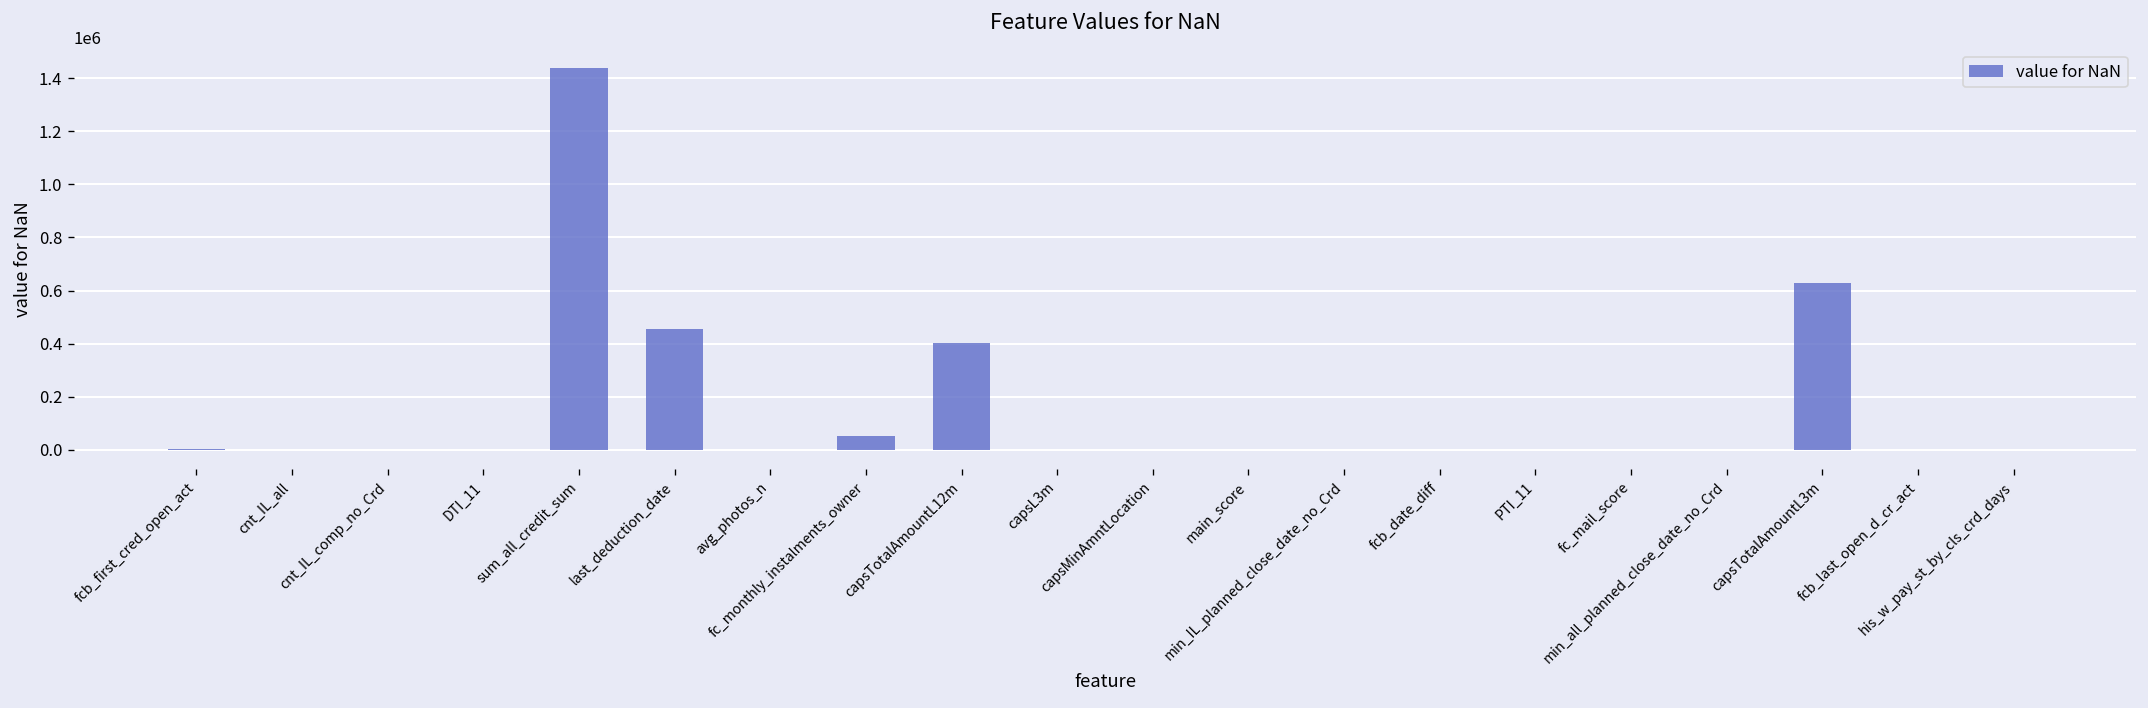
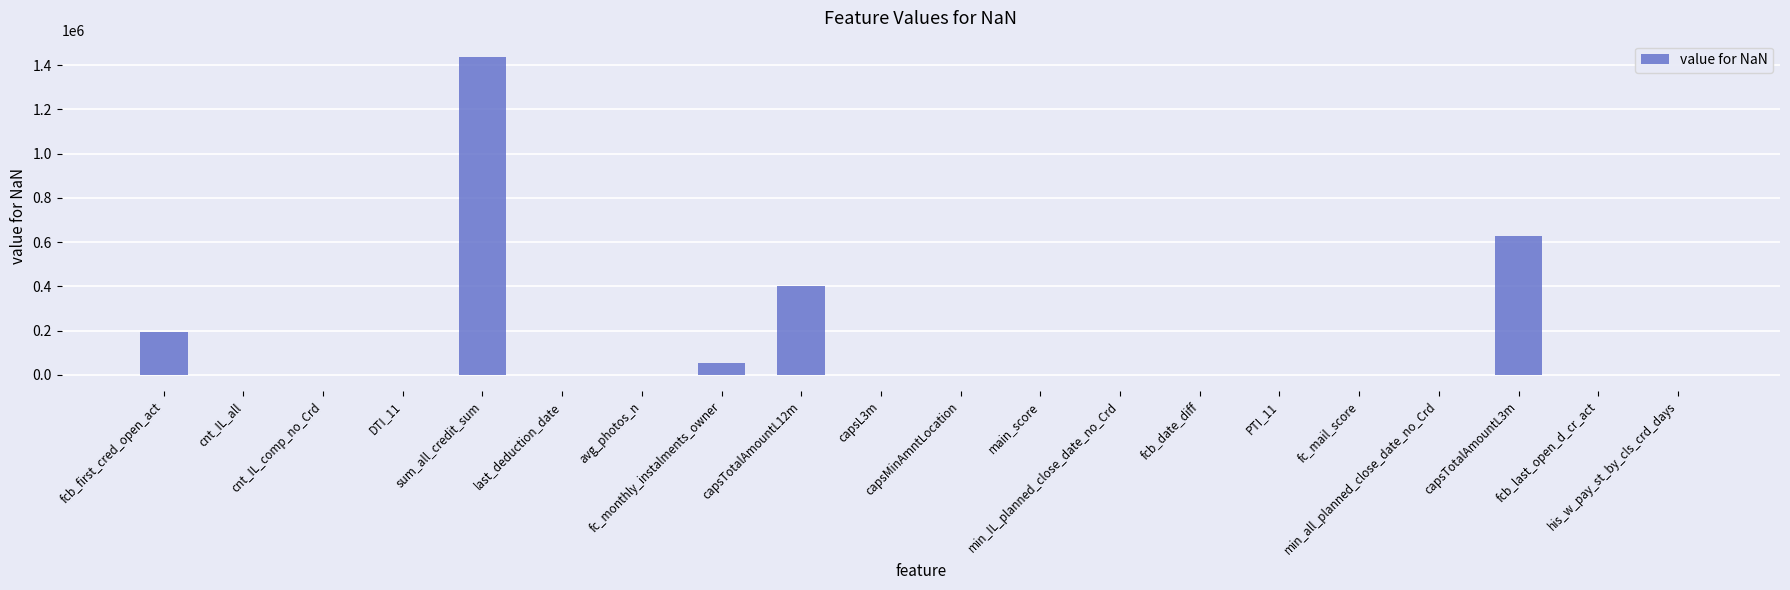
  {
-   "fcb_first_cred_open_act": 0,
+   "fcb_first_cred_open_act": 190000,
    "sum_all_credit_sum": 1440000,
-   "last_deduction_date": 450000,
+   "last_deduction_date": 0,
    "fc_monthly_instalments_owner": 50000,
    "capsTotalAmountL12m": 400000,
    "capsMinAmntLocation": 0,
    "capsTotalAmountL3m": 630000
  }
